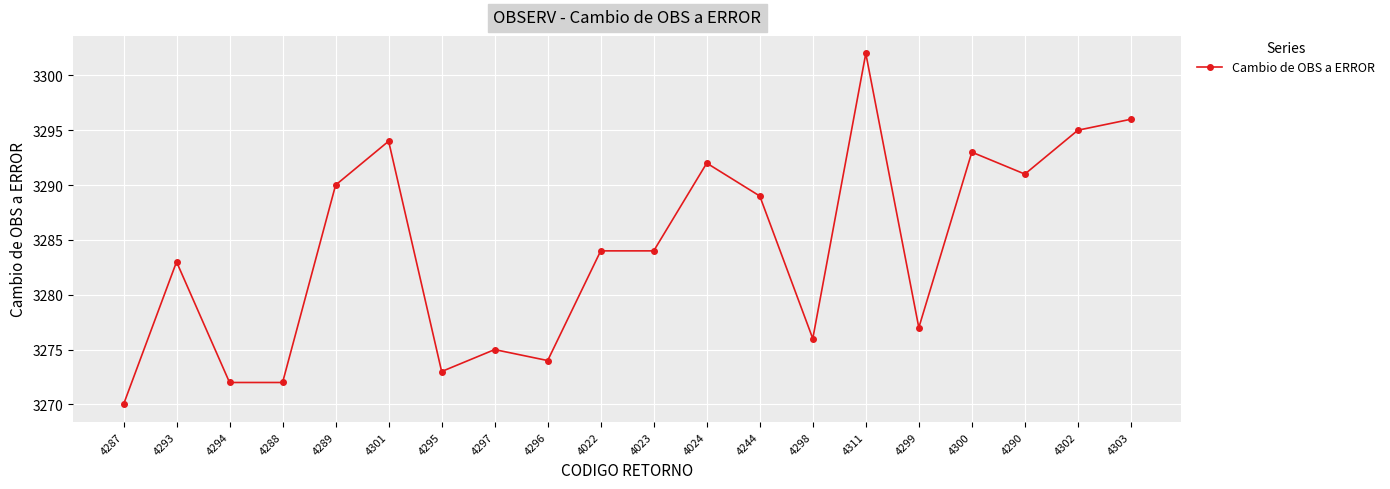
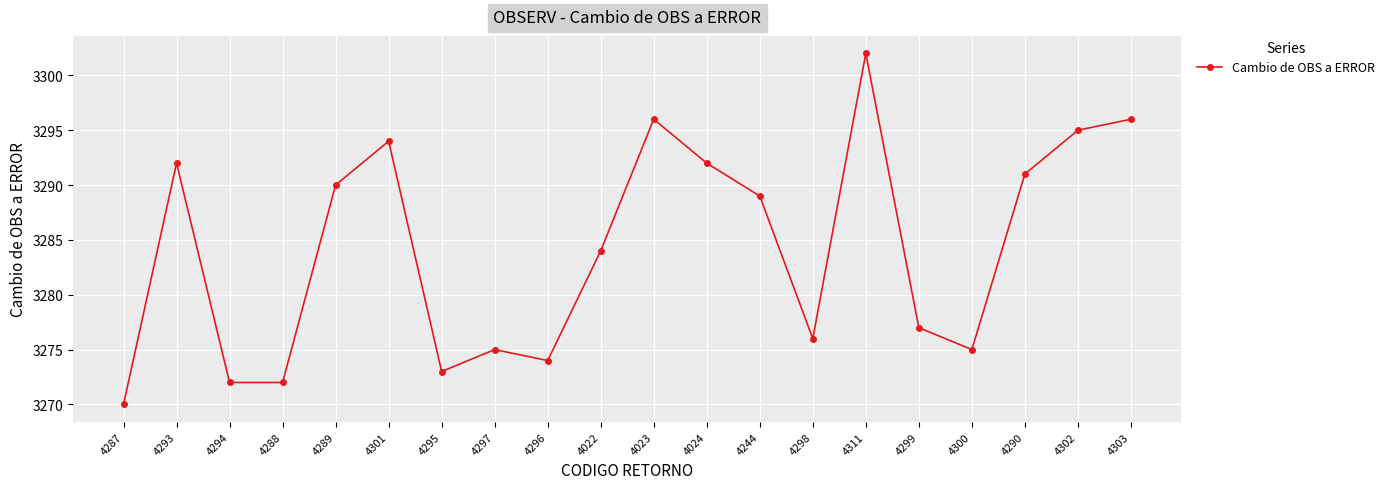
  {
    "4287": 3270,
-   "4293": 3283,
+   "4293": 3292,
    "4294": 3272,
    "4288": 3272,
    "4289": 3290,
    "4301": 3294,
    "4295": 3273,
    "4297": 3275,
    "4296": 3274,
    "4022": 3284,
-   "4023": 3284,
+   "4023": 3296,
    "4024": 3292,
    "4244": 3289,
    "4298": 3276,
    "4311": 3302,
    "4299": 3277,
-   "4300": 3293,
+   "4300": 3275,
    "4290": 3291,
    "4302": 3295,
    "4303": 3296
  }
